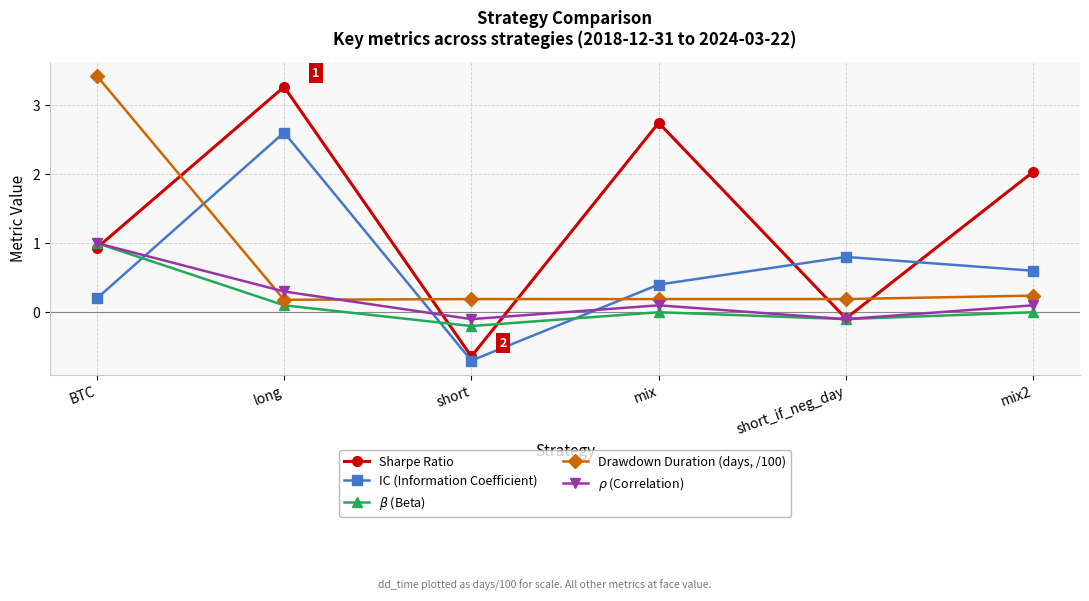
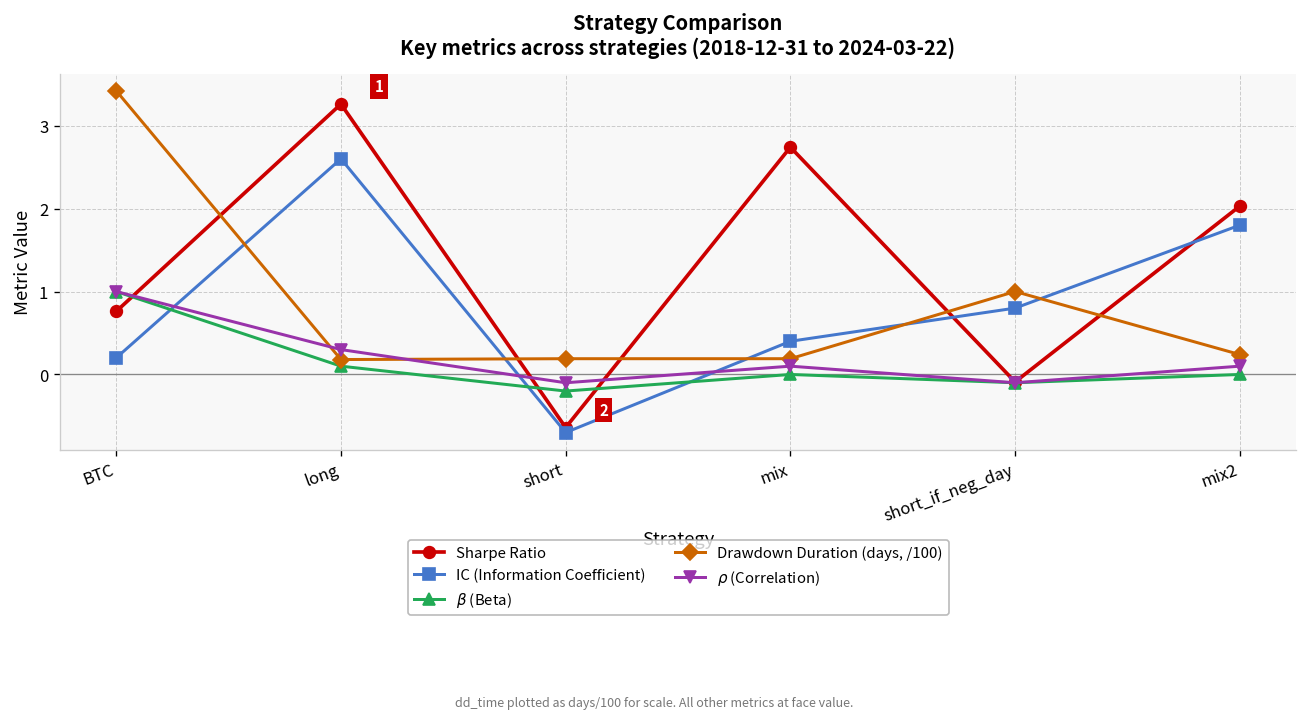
  {
    "Sharpe Ratio": {
-     "BTC": 0.9,
+     "BTC": 0.8,
      "long": 3.3,
      "short": -0.6,
      "mix": 2.7,
      "mix2": 2.0
    },
    "IC (Information Coefficient)": {
      "BTC": 0.2,
      "long": 2.6,
      "short": -0.7,
      "mix": 0.4,
      "short_if_neg_day": 0.8,
-     "mix2": 0.6
+     "mix2": 1.8
    },
    "Drawdown Duration (days, /100)": {
      "BTC": 3.4,
      "long": 0.2,
      "short": 0.2,
      "mix": 0.2,
-     "short_if_neg_day": 0.2,
+     "short_if_neg_day": 1.0,
      "mix2": 0.2
    }
  }
